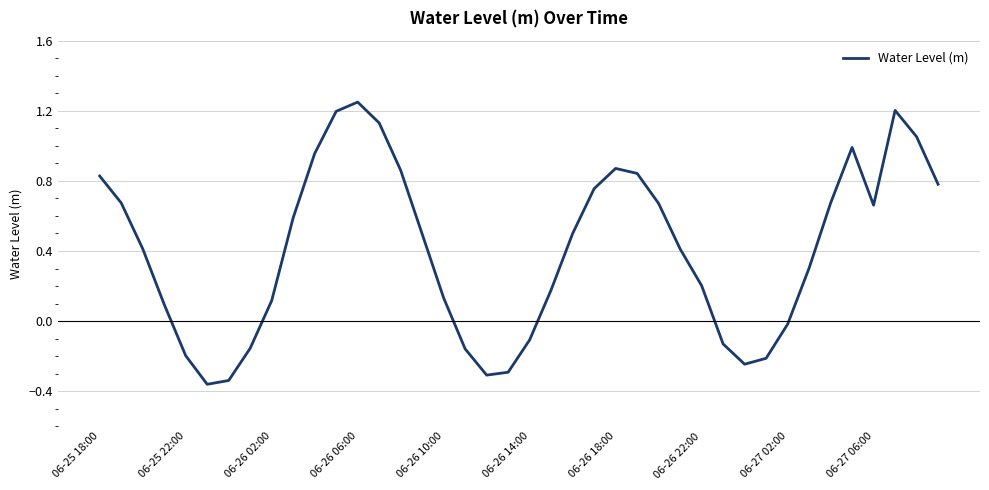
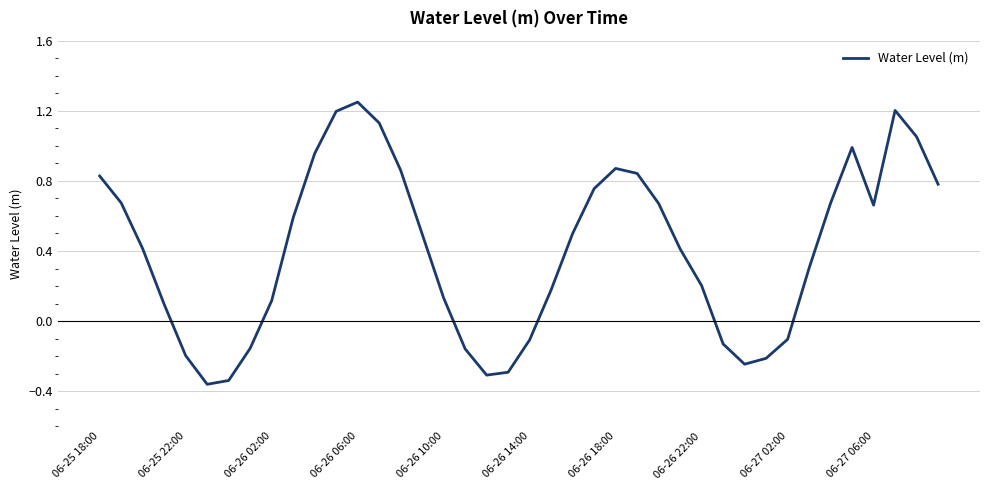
  {
    "06-25 18:00": 0.83,
    "06-25 22:00": -0.20,
    "06-26 02:00": 0.12,
    "06-26 06:00": 1.25,
    "06-26 10:00": 0.13,
    "06-26 14:00": -0.11,
    "06-26 18:00": 0.87,
    "06-26 22:00": 0.20,
-   "06-27 02:00": -0.02,
+   "06-27 02:00": -0.10,
    "06-27 06:00": 0.66
  }
